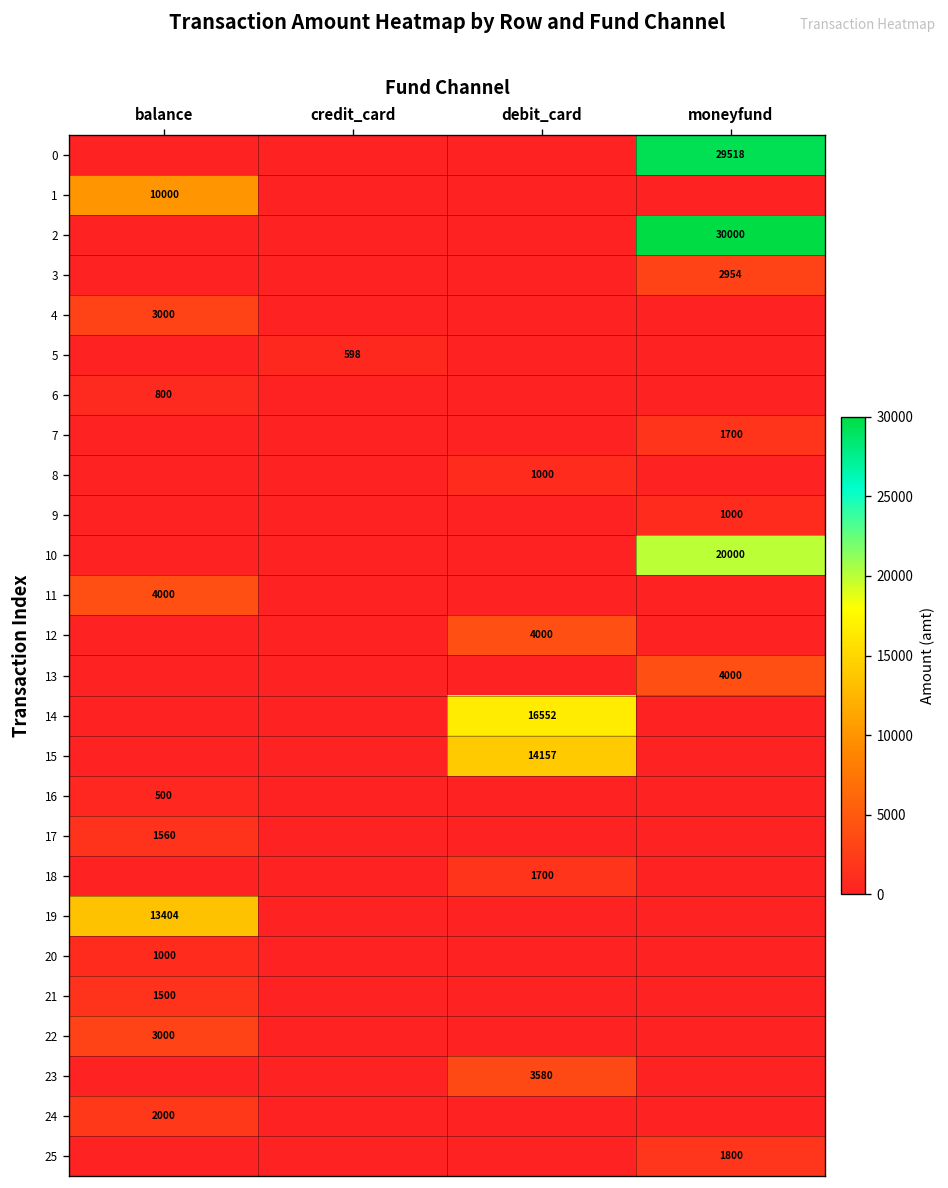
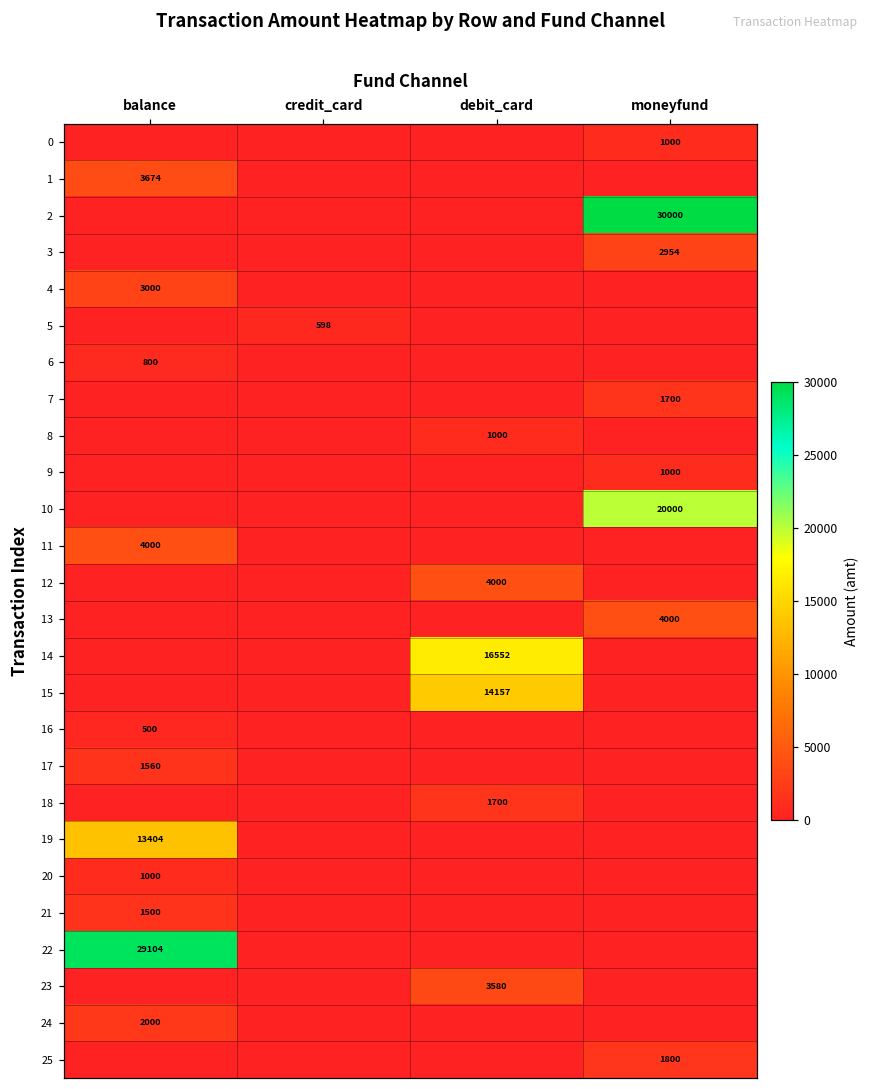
  {
    "0": {
-     "moneyfund": 29518
+     "moneyfund": 1000
    },
    "1": {
-     "balance": 10000
+     "balance": 3674
    },
    "2": {
      "moneyfund": 30000
    },
    "3": {
      "moneyfund": 2954
    },
    "4": {
      "balance": 3000
    },
    "5": {
      "credit_card": 598
    },
    "6": {
      "balance": 800
    },
    "7": {
      "moneyfund": 1700
    },
    "8": {
      "debit_card": 1000
    },
    "9": {
      "moneyfund": 1000
    },
    "10": {
      "moneyfund": 20000
    },
    "11": {
      "balance": 4000
    },
    "12": {
      "debit_card": 4000
    },
    "13": {
      "moneyfund": 4000
    },
    "14": {
      "debit_card": 16552
    },
    "15": {
      "debit_card": 14157
    },
    "16": {
      "balance": 500
    },
    "17": {
      "balance": 1560
    },
    "18": {
      "debit_card": 1700
    },
    "19": {
      "balance": 13404
    },
    "20": {
      "balance": 1000
    },
    "21": {
      "balance": 1500
    },
    "22": {
-     "balance": 3000
+     "balance": 29104
    },
    "23": {
      "debit_card": 3580
    },
    "24": {
      "balance": 2000
    },
    "25": {
      "moneyfund": 1800
    }
  }
